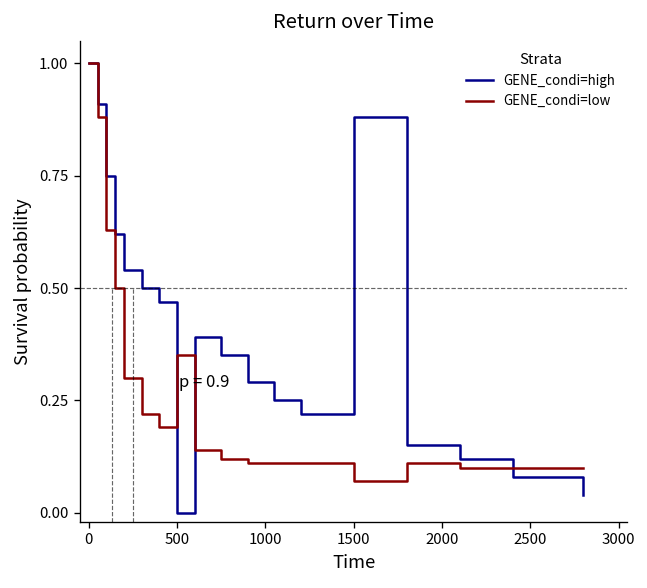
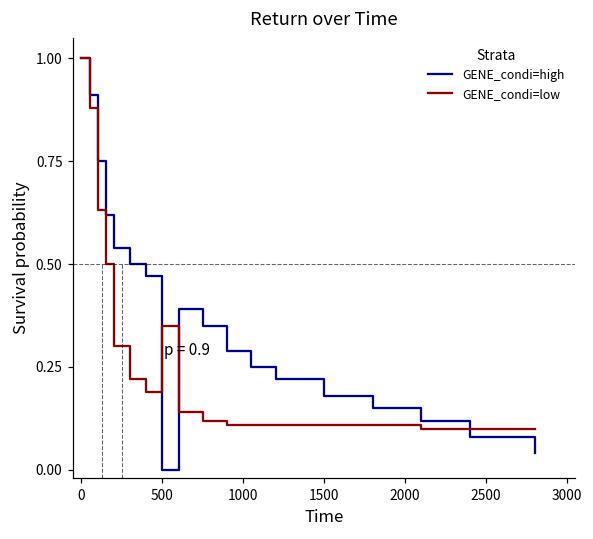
  {
    "GENE_condi=high": {
      "500": 0.00,
-     "1500": 0.88
+     "1500": 0.18
    },
    "GENE_condi=low": {
-     "1500": 0.07
+     "1500": 0.11
    }
  }
